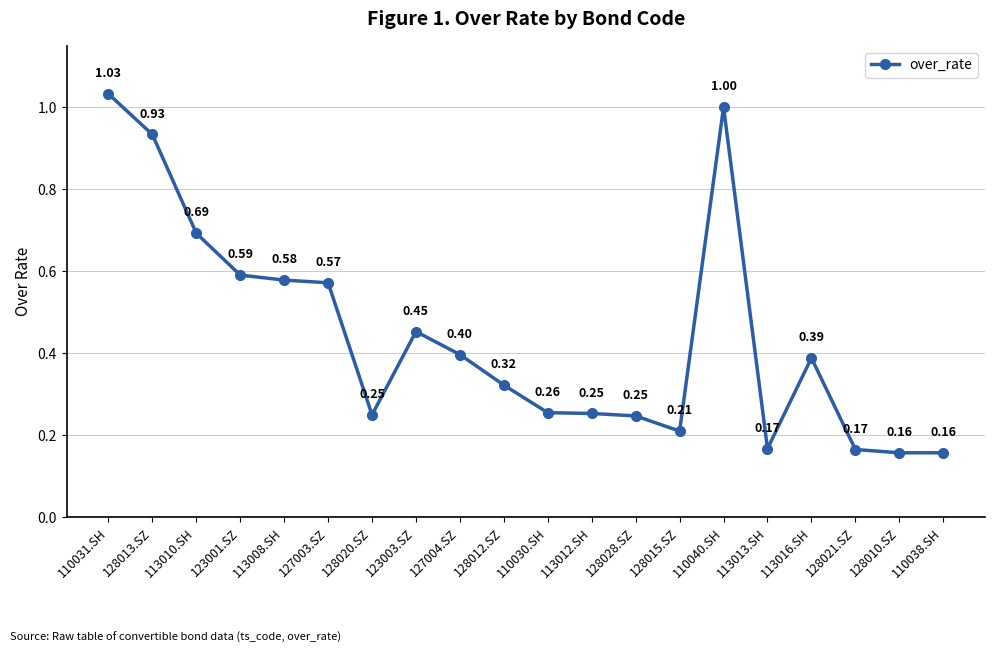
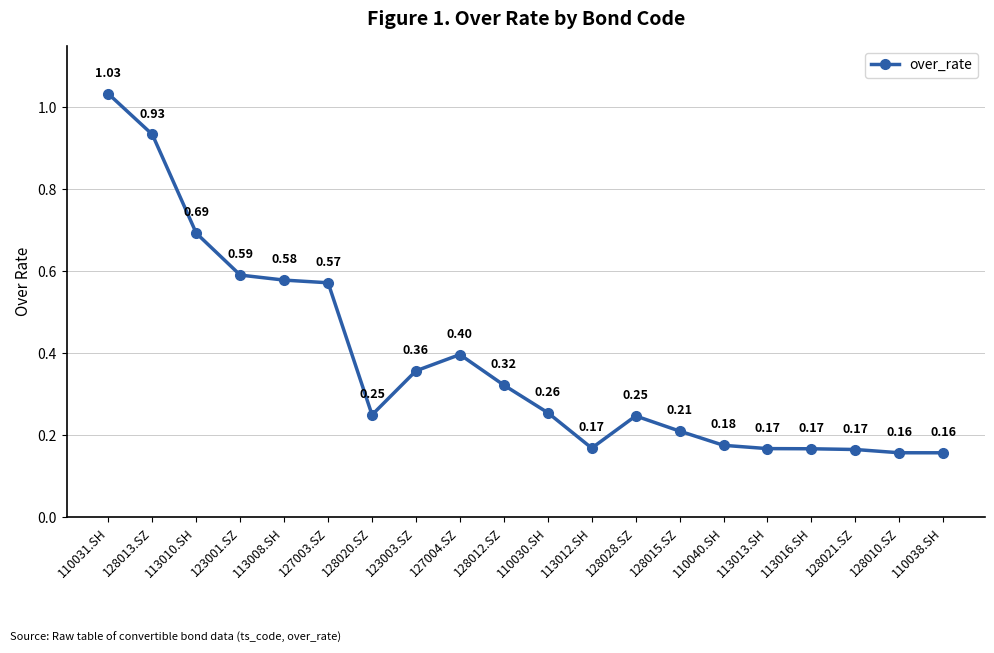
  {
    "110031.SH": 1.03,
    "128013.SZ": 0.93,
    "113010.SH": 0.69,
    "123001.SZ": 0.59,
    "113008.SH": 0.58,
    "127003.SZ": 0.57,
    "128020.SZ": 0.25,
-   "123003.SZ": 0.45,
+   "123003.SZ": 0.36,
    "127004.SZ": 0.40,
    "128012.SZ": 0.32,
    "110030.SH": 0.26,
-   "113012.SH": 0.25,
+   "113012.SH": 0.17,
    "128028.SZ": 0.25,
    "128015.SZ": 0.21,
-   "110040.SH": 1.00,
+   "110040.SH": 0.18,
    "113013.SH": 0.17,
-   "113016.SH": 0.39,
+   "113016.SH": 0.17,
    "128021.SZ": 0.17,
    "128010.SZ": 0.16,
    "110038.SH": 0.16
  }
